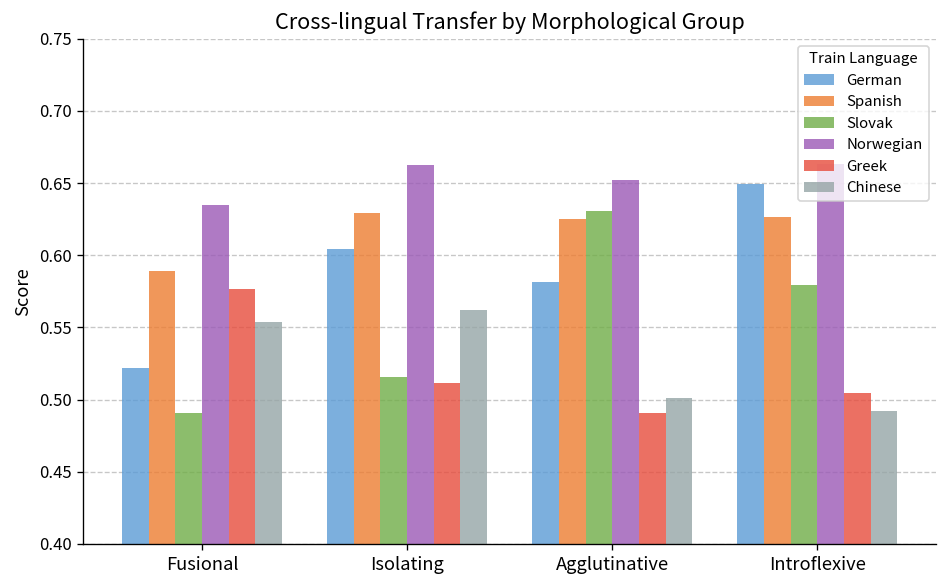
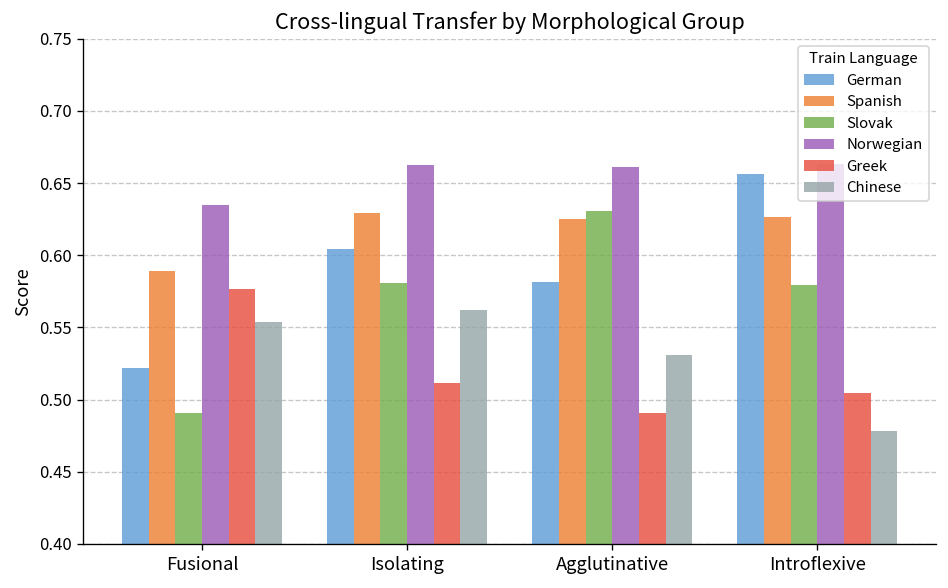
  {
    "German": {
      "Fusional": 0.522,
      "Isolating": 0.604,
      "Agglutinative": 0.581,
-     "Introflexive": 0.649
+     "Introflexive": 0.656
    },
    "Slovak": {
      "Fusional": 0.491,
-     "Isolating": 0.516,
+     "Isolating": 0.581,
      "Agglutinative": 0.630,
      "Introflexive": 0.579
    },
    "Norwegian": {
      "Fusional": 0.635,
      "Isolating": 0.663,
-     "Agglutinative": 0.652
+     "Agglutinative": 0.661
    },
    "Chinese": {
      "Fusional": 0.553,
      "Isolating": 0.562,
-     "Agglutinative": 0.501,
-     "Introflexive": 0.492
+     "Agglutinative": 0.531,
+     "Introflexive": 0.478
    }
  }
